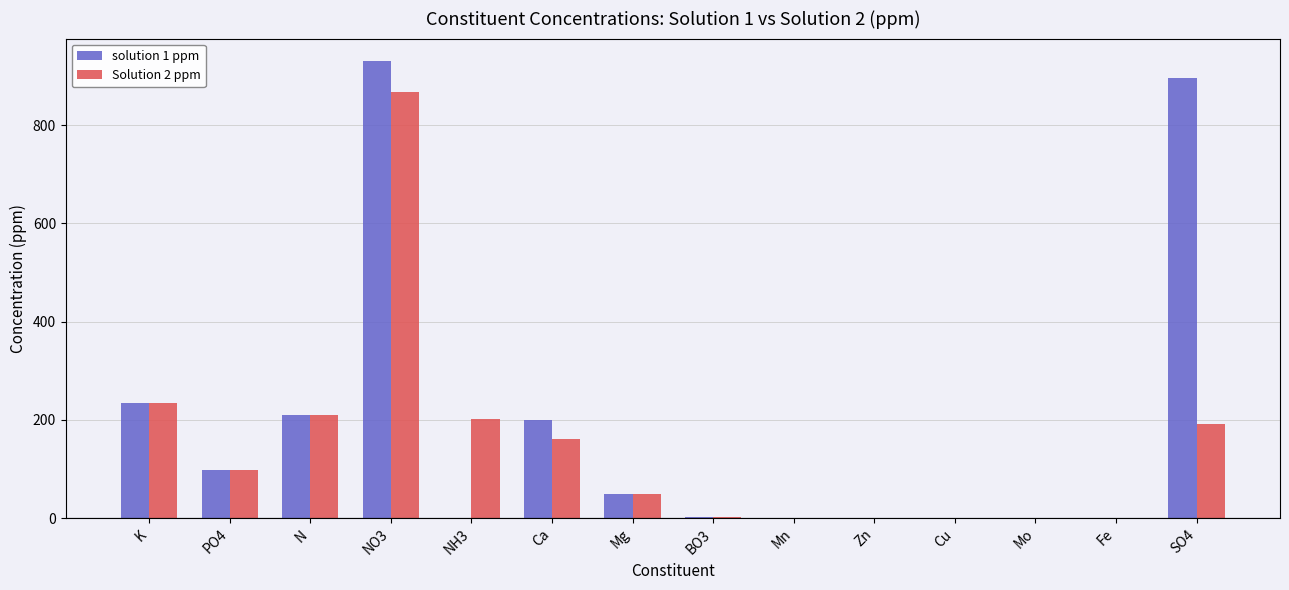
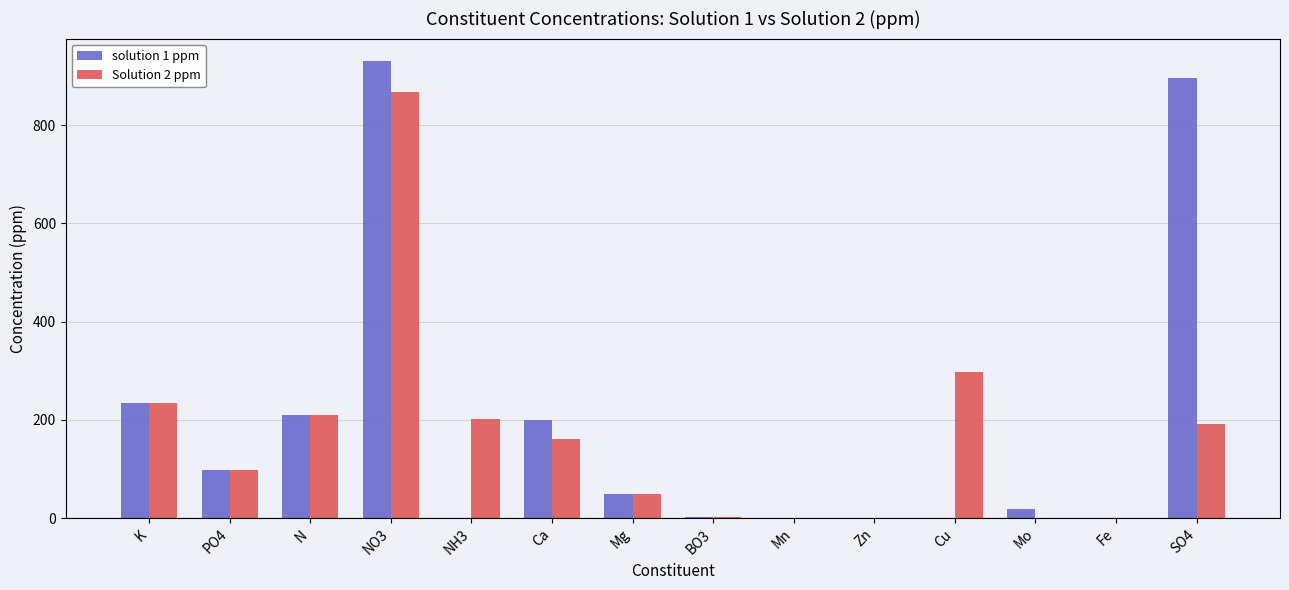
  {
    "solution 1 ppm": {
      "K": 230,
      "PO4": 100,
      "N": 210,
      "NO3": 930,
      "Ca": 200,
      "Mg": 50,
-     "Mo": 0,
+     "Mo": 20,
      "SO4": 900
    },
    "Solution 2 ppm": {
      "K": 230,
      "PO4": 100,
      "N": 210,
      "NO3": 870,
      "NH3": 200,
      "Ca": 160,
      "Mg": 50,
-     "Cu": 0,
+     "Cu": 300,
      "SO4": 190
    }
  }
